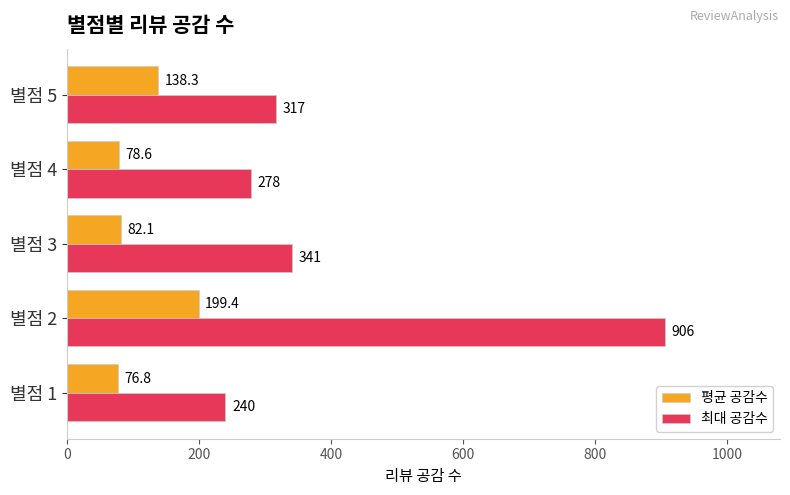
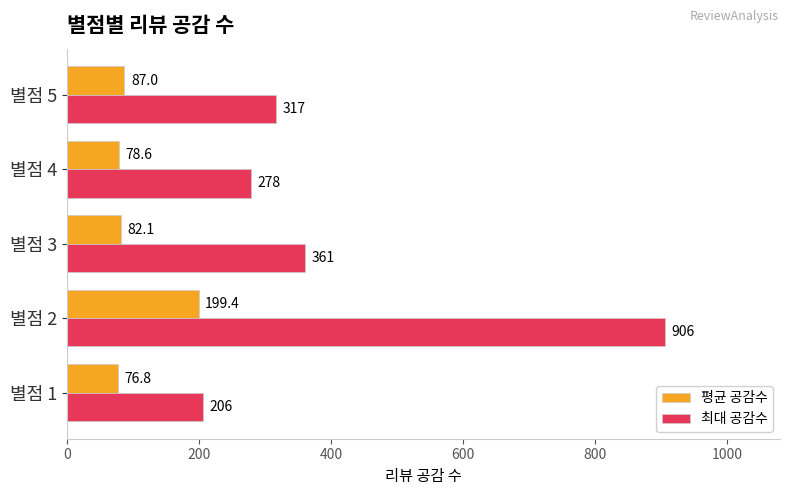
  {
    "평균 공감수": {
-     "별점 5": 138.3,
+     "별점 5": 87.0,
      "별점 4": 78.6,
      "별점 3": 82.1,
      "별점 2": 199.4,
      "별점 1": 76.8
    },
    "최대 공감수": {
      "별점 5": 317,
      "별점 4": 278,
-     "별점 3": 341,
+     "별점 3": 361,
      "별점 2": 906,
-     "별점 1": 240
+     "별점 1": 206
    }
  }
